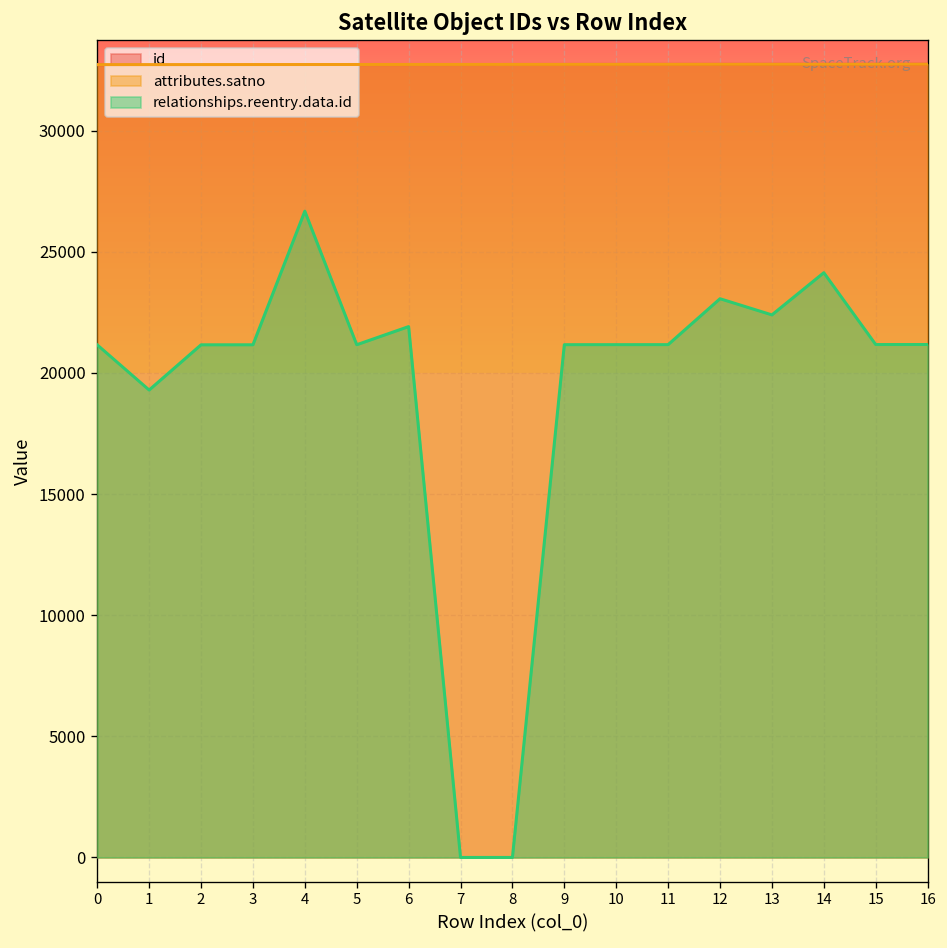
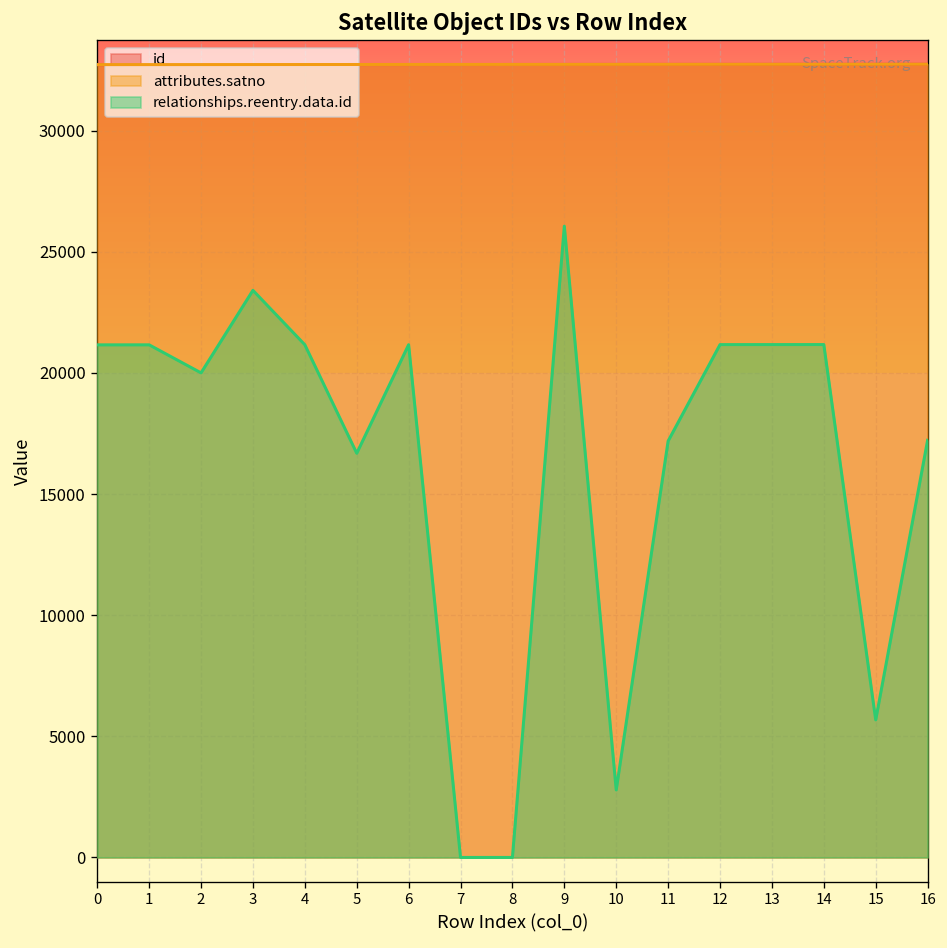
  {
    "attributes.satno": {
      "0": 32700,
      "6": 32700,
      "7": 32700,
      "8": 32700,
      "9": 32700,
      "10": 32700,
      "11": 32700,
      "12": 32700,
      "13": 32700,
      "14": 32700,
      "15": 32700,
      "16": 32700
    },
    "relationships.reentry.data.id": {
      "0": 21200,
-     "1": 19300,
-     "2": 21200,
-     "3": 21200,
-     "4": 26700,
-     "5": 21200,
-     "6": 21900,
+     "1": 21200,
+     "2": 20000,
+     "3": 23400,
+     "4": 21200,
+     "5": 16700,
+     "6": 21200,
      "7": 0,
      "8": 0,
-     "9": 21200,
-     "10": 21200,
-     "11": 21200,
-     "12": 23100,
-     "13": 22400,
-     "14": 24100,
-     "15": 21200,
-     "16": 21200
+     "9": 26100,
+     "10": 2800,
+     "11": 17200,
+     "12": 21200,
+     "13": 21200,
+     "14": 21200,
+     "15": 5700,
+     "16": 17200
    }
  }
